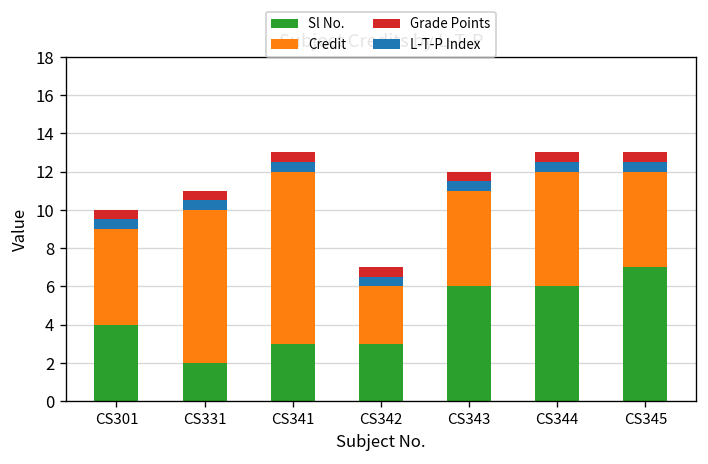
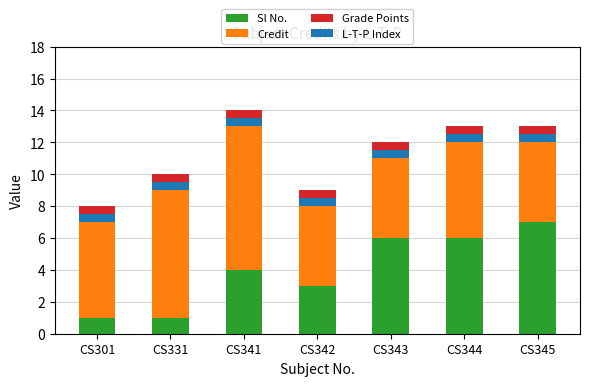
  {
    "Sl No.": {
-     "CS301": 4,
-     "CS331": 2,
-     "CS341": 3,
+     "CS301": 1,
+     "CS331": 1,
+     "CS341": 4,
      "CS342": 3,
      "CS343": 6,
      "CS344": 6,
      "CS345": 7
    },
    "Credit": {
-     "CS301": 5,
+     "CS301": 6,
      "CS331": 8,
      "CS341": 9,
-     "CS342": 3,
+     "CS342": 5,
      "CS343": 5,
      "CS344": 6,
      "CS345": 5
    },
    "Grade Points": {
      "CS301": 1,
      "CS331": 1,
      "CS341": 1,
      "CS342": 1,
      "CS343": 1,
      "CS344": 1,
      "CS345": 1
    }
  }
